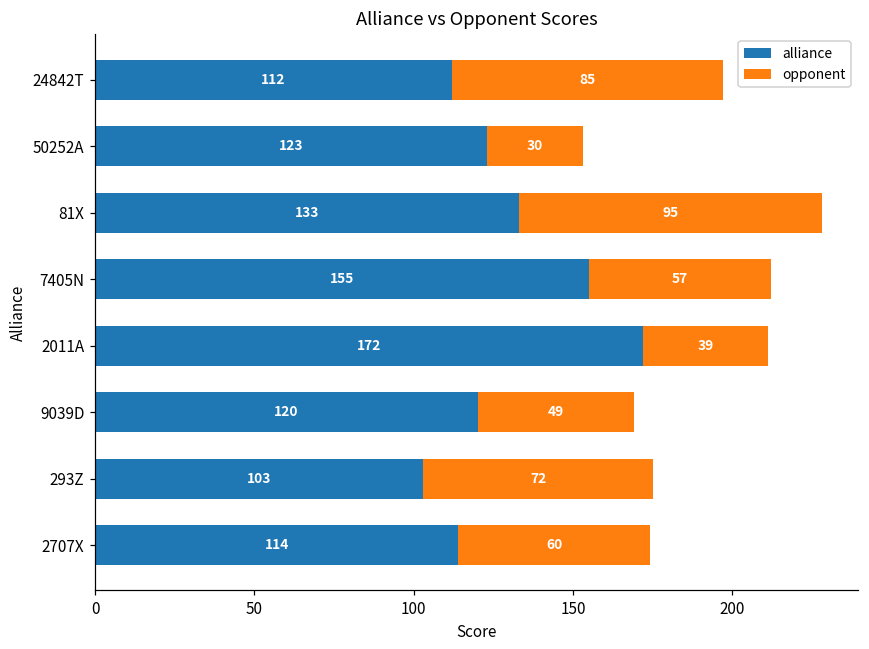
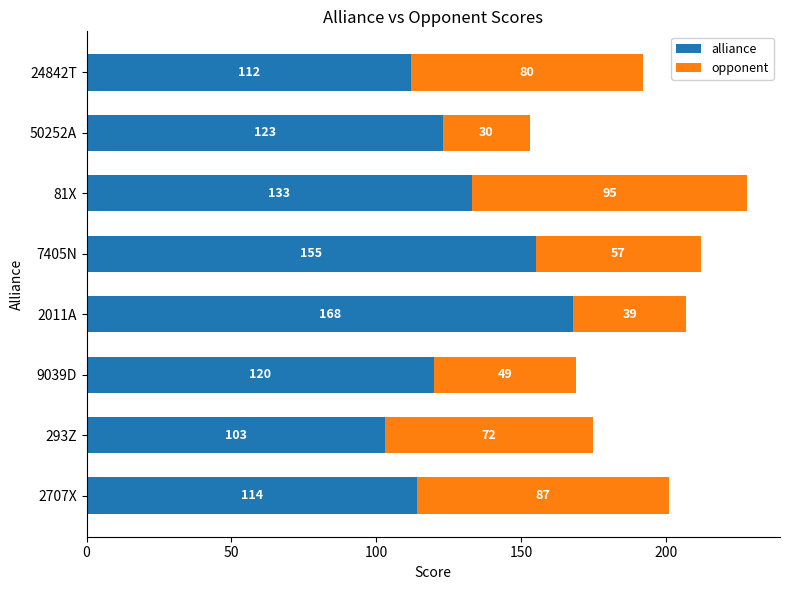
  {
    "alliance": {
      "24842T": 112,
      "50252A": 123,
      "81X": 133,
      "7405N": 155,
-     "2011A": 172,
+     "2011A": 168,
      "9039D": 120,
      "293Z": 103,
      "2707X": 114
    },
    "opponent": {
-     "24842T": 85,
+     "24842T": 80,
      "50252A": 30,
      "81X": 95,
      "7405N": 57,
      "2011A": 39,
      "9039D": 49,
      "293Z": 72,
-     "2707X": 60
+     "2707X": 87
    }
  }
